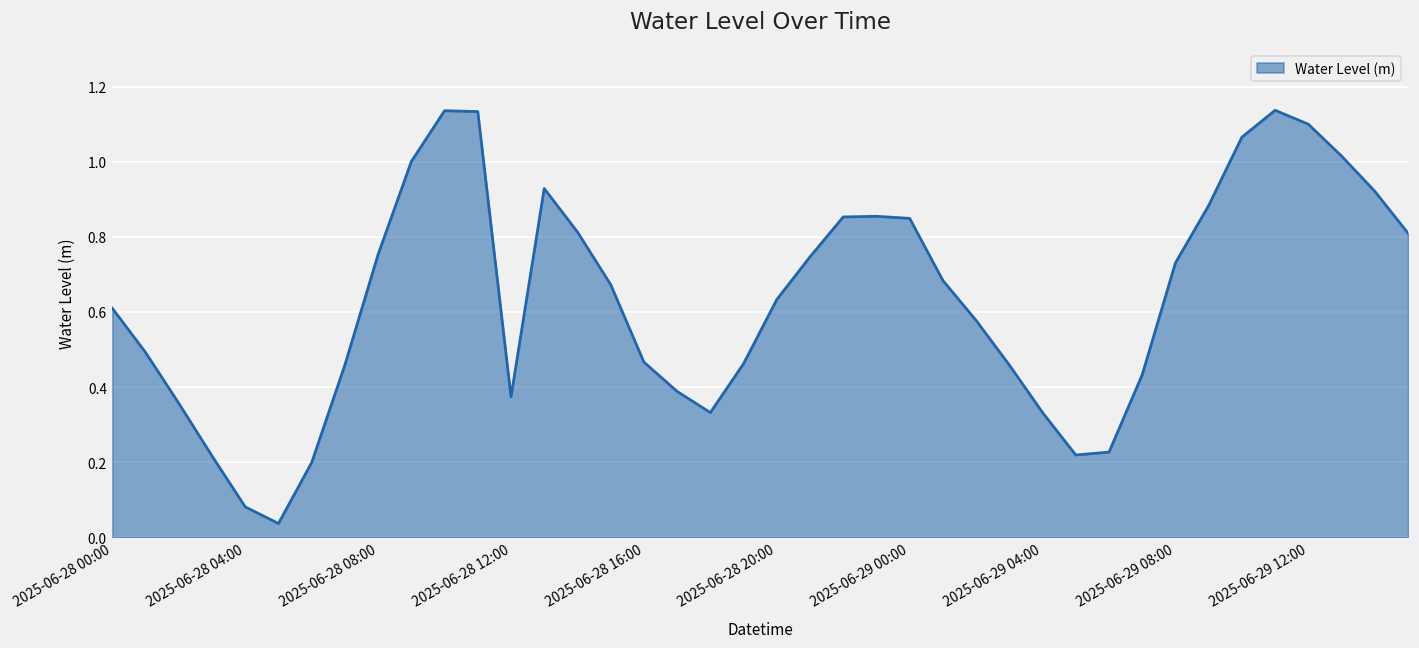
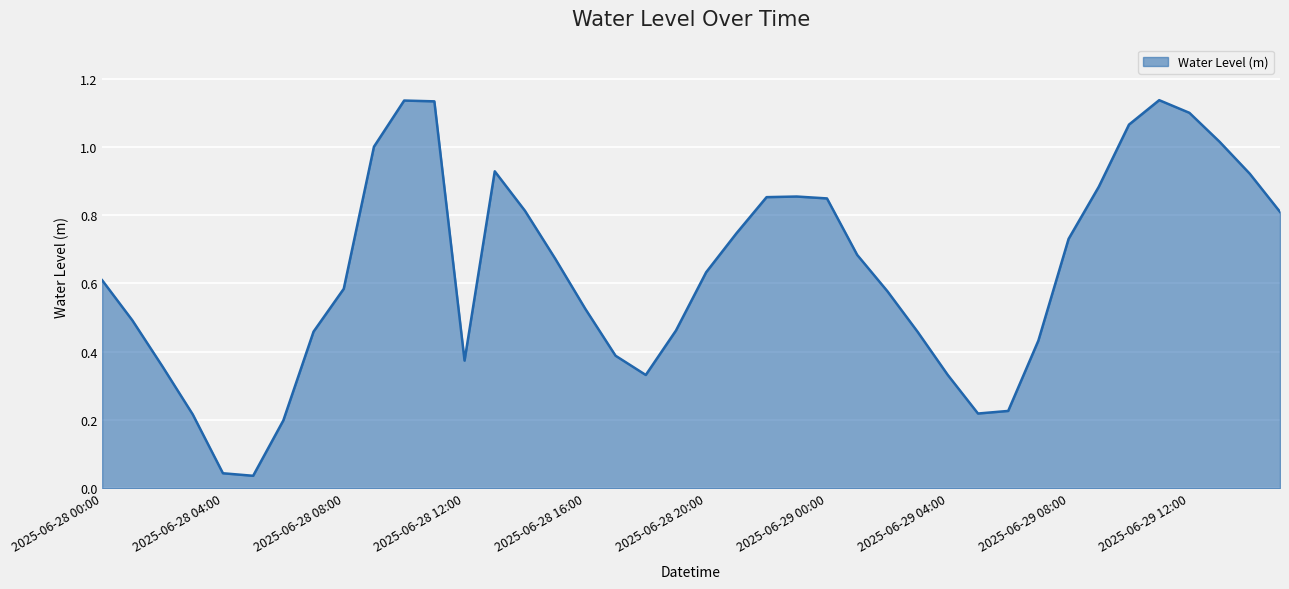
  {
    "2025-06-28 00:00": 0.61,
-   "2025-06-28 04:00": 0.08,
-   "2025-06-28 08:00": 0.75,
+   "2025-06-28 04:00": 0.04,
+   "2025-06-28 08:00": 0.58,
    "2025-06-28 12:00": 0.37,
-   "2025-06-28 16:00": 0.47,
+   "2025-06-28 16:00": 0.53,
    "2025-06-28 20:00": 0.63,
    "2025-06-29 00:00": 0.85,
    "2025-06-29 04:00": 0.33,
    "2025-06-29 08:00": 0.73,
    "2025-06-29 12:00": 1.10
  }
